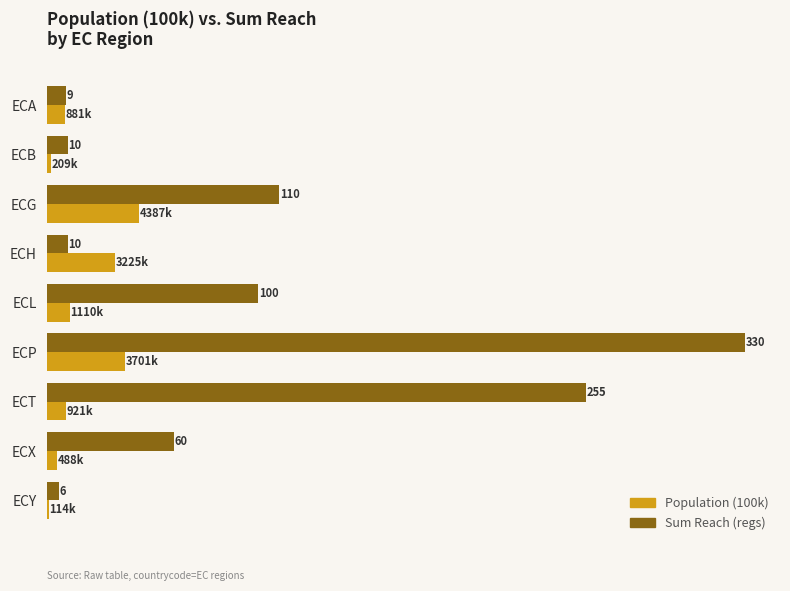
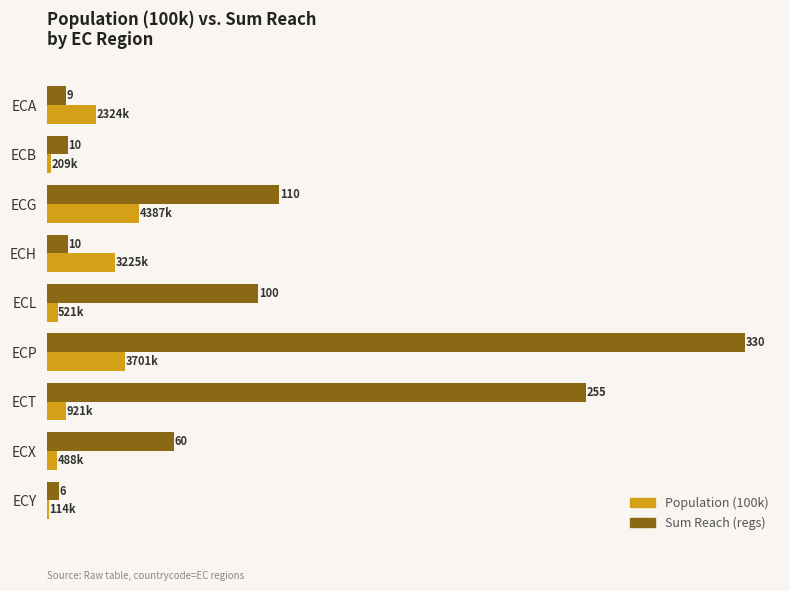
  {
    "Population (100k)": {
-     "ECA": "881k",
+     "ECA": "2324k",
      "ECG": "4387k",
-     "ECL": "1110k",
+     "ECL": "521k",
      "ECP": "3701k",
      "ECY": "114k"
    }
  }
